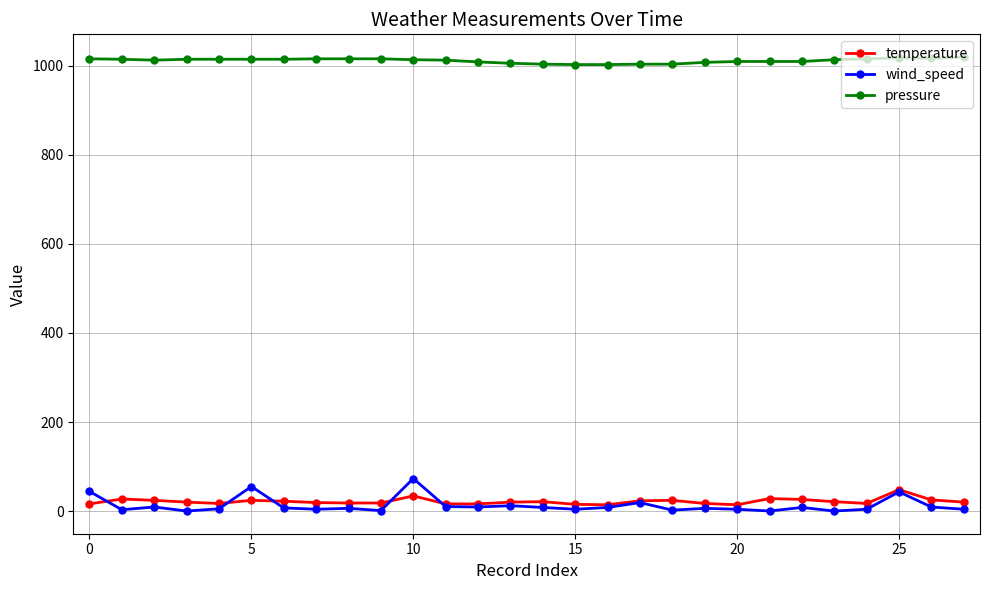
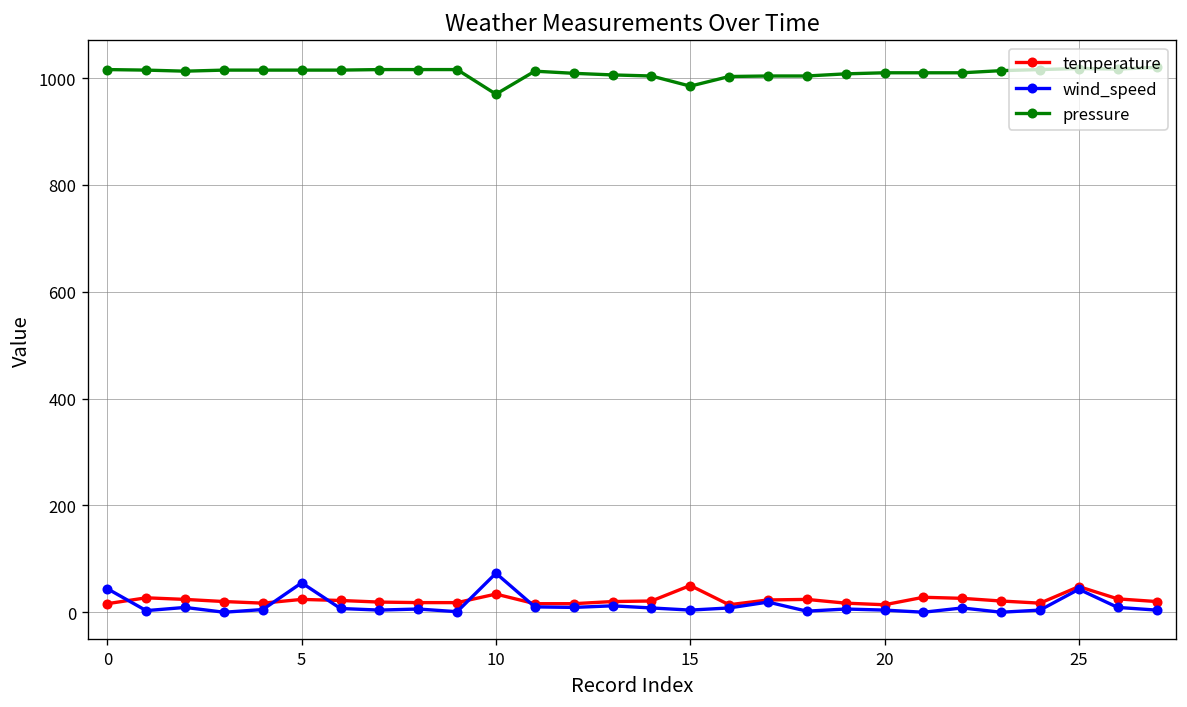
  {
    "temperature": {
      "0": 20,
      "5": 20,
      "10": 30,
-     "15": 20,
+     "15": 50,
      "20": 10
    },
    "wind_speed": {
      "0": 40,
      "5": 60,
      "10": 70,
      "15": 0,
      "20": 0
    },
    "pressure": {
      "0": 1020,
      "5": 1020,
-     "10": 1010,
-     "15": 1000,
+     "10": 970,
+     "15": 990,
      "20": 1010
    }
  }
